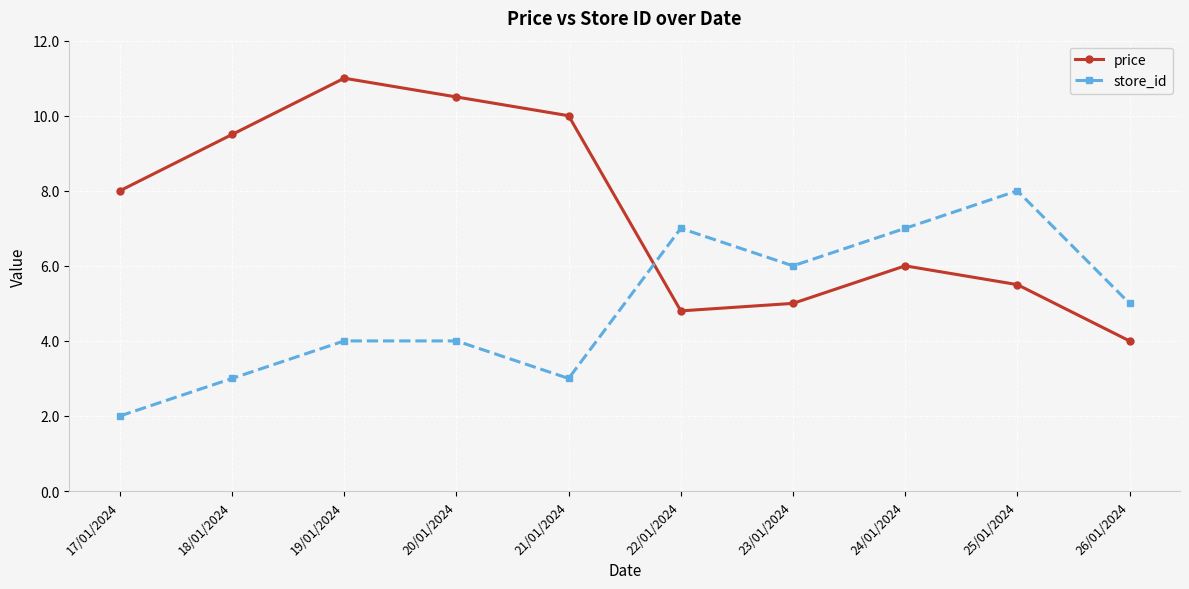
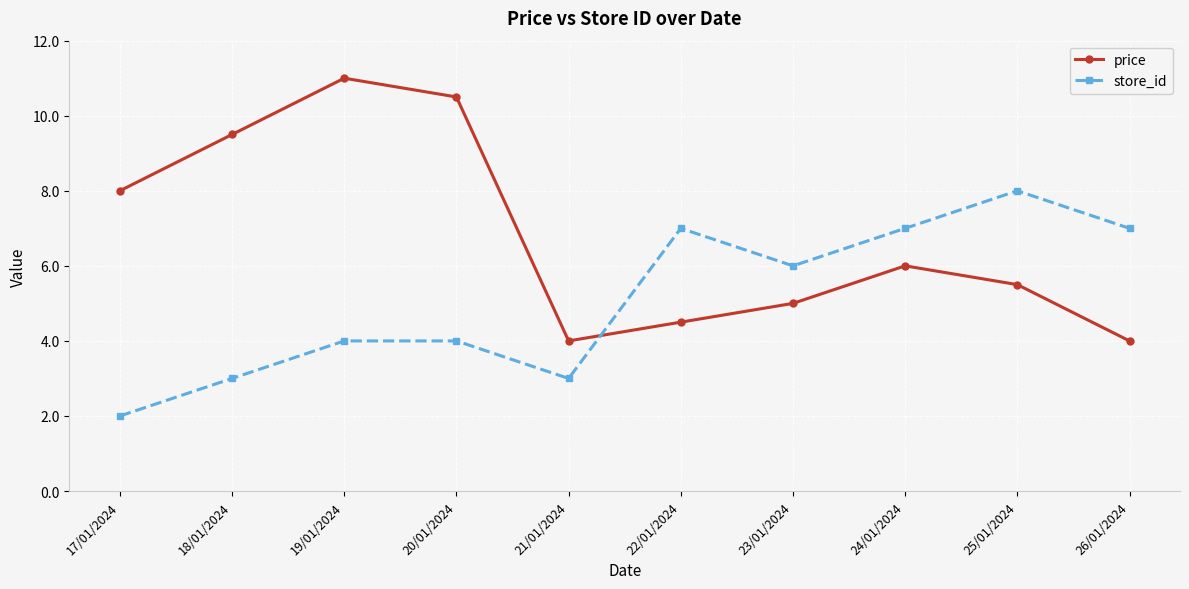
  {
    "price": {
      "17/01/2024": 8.0,
      "18/01/2024": 9.5,
      "19/01/2024": 11.0,
      "20/01/2024": 10.5,
-     "21/01/2024": 10,
-     "22/01/2024": 4.8,
+     "21/01/2024": 4,
+     "22/01/2024": 4.5,
      "23/01/2024": 5.0,
      "24/01/2024": 6.0,
      "25/01/2024": 5.5,
      "26/01/2024": 4.0
    },
    "store_id": {
      "17/01/2024": 2,
      "18/01/2024": 3,
      "19/01/2024": 4,
      "20/01/2024": 4,
      "21/01/2024": 3,
      "22/01/2024": 7,
      "23/01/2024": 6,
      "24/01/2024": 7,
      "25/01/2024": 8,
-     "26/01/2024": 5
+     "26/01/2024": 7
    }
  }
